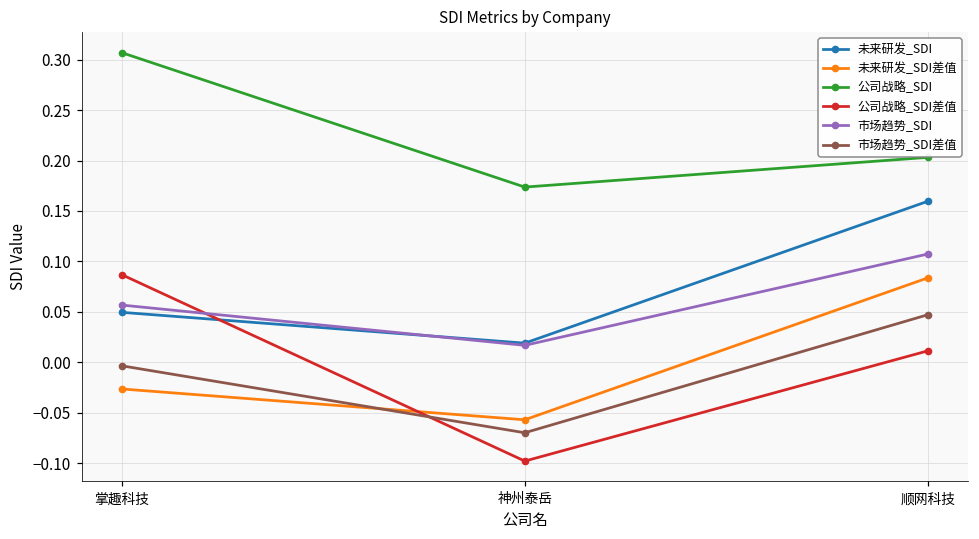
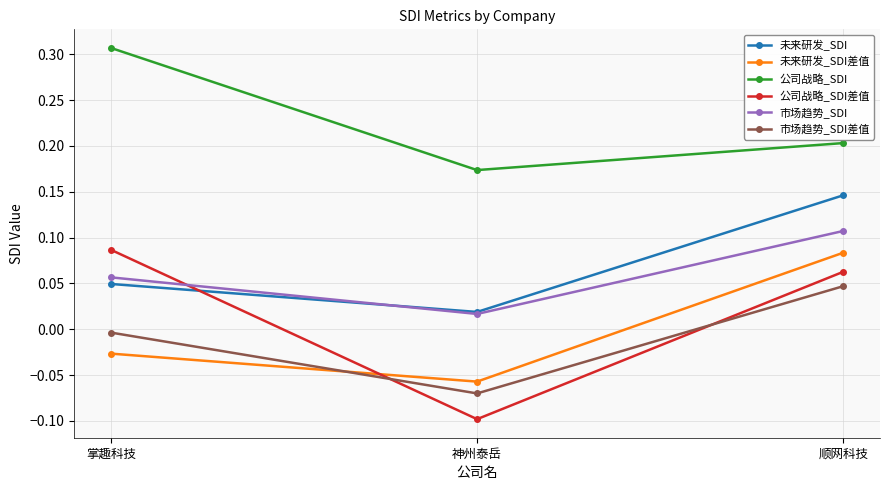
  {
    "未来研发_SDI": {
      "掌趣科技": 0.05,
-     "顺网科技": 0.16
+     "顺网科技": 0.15
    },
    "未来研发_SDI差值": {
      "掌趣科技": -0.03,
      "神州泰岳": -0.06,
      "顺网科技": 0.08
    },
    "公司战略_SDI": {
      "掌趣科技": 0.31,
      "神州泰岳": 0.17,
      "顺网科技": 0.20
    },
    "公司战略_SDI差值": {
      "掌趣科技": 0.09,
      "神州泰岳": -0.10,
-     "顺网科技": 0.01
+     "顺网科技": 0.06
    },
    "市场趋势_SDI": {
      "掌趣科技": 0.06,
      "顺网科技": 0.11
    },
    "市场趋势_SDI差值": {
      "掌趣科技": 0.00,
      "神州泰岳": -0.07,
      "顺网科技": 0.05
    }
  }
